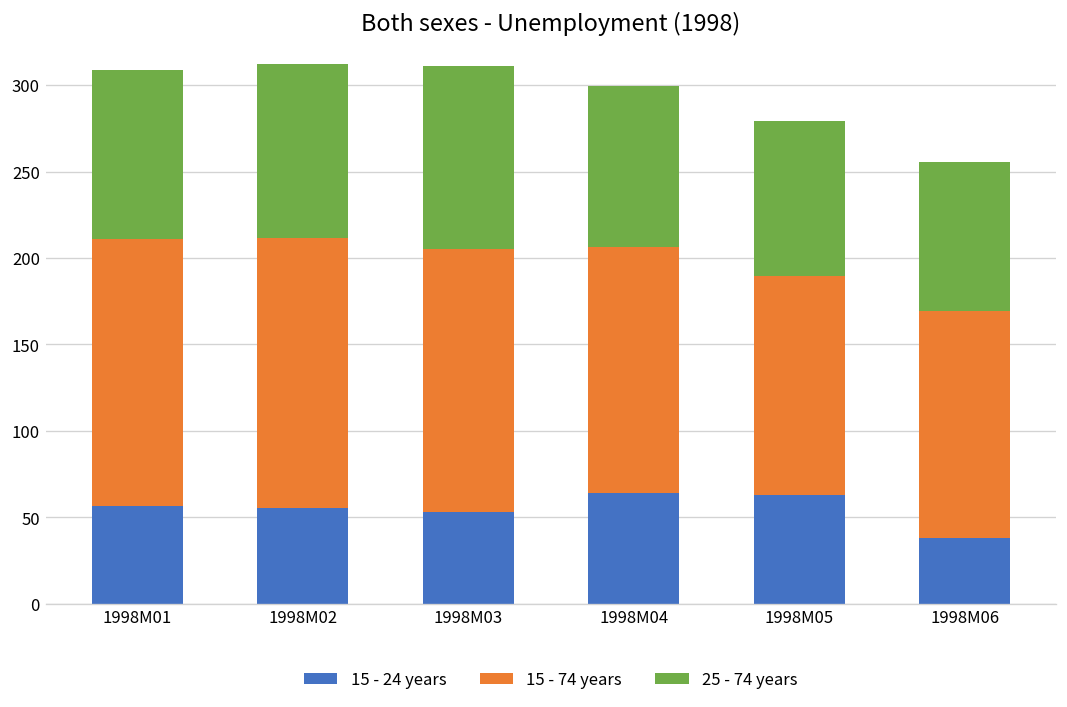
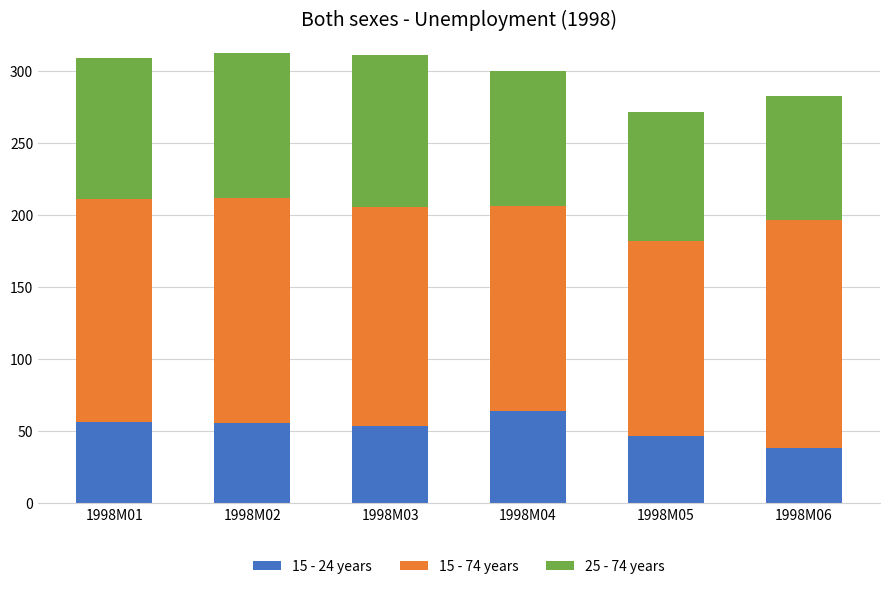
  {
    "15 - 24 years": {
      "1998M01": 57,
      "1998M02": 56,
      "1998M03": 53,
      "1998M04": 64,
-     "1998M05": 63,
+     "1998M05": 46,
      "1998M06": 38
    },
    "15 - 74 years": {
      "1998M01": 154,
      "1998M02": 156,
      "1998M03": 152,
      "1998M04": 142,
-     "1998M05": 127,
-     "1998M06": 131
+     "1998M05": 136,
+     "1998M06": 158
    },
    "25 - 74 years": {
      "1998M01": 98,
      "1998M02": 101,
      "1998M03": 106,
      "1998M04": 93,
      "1998M05": 89,
      "1998M06": 86
    }
  }
